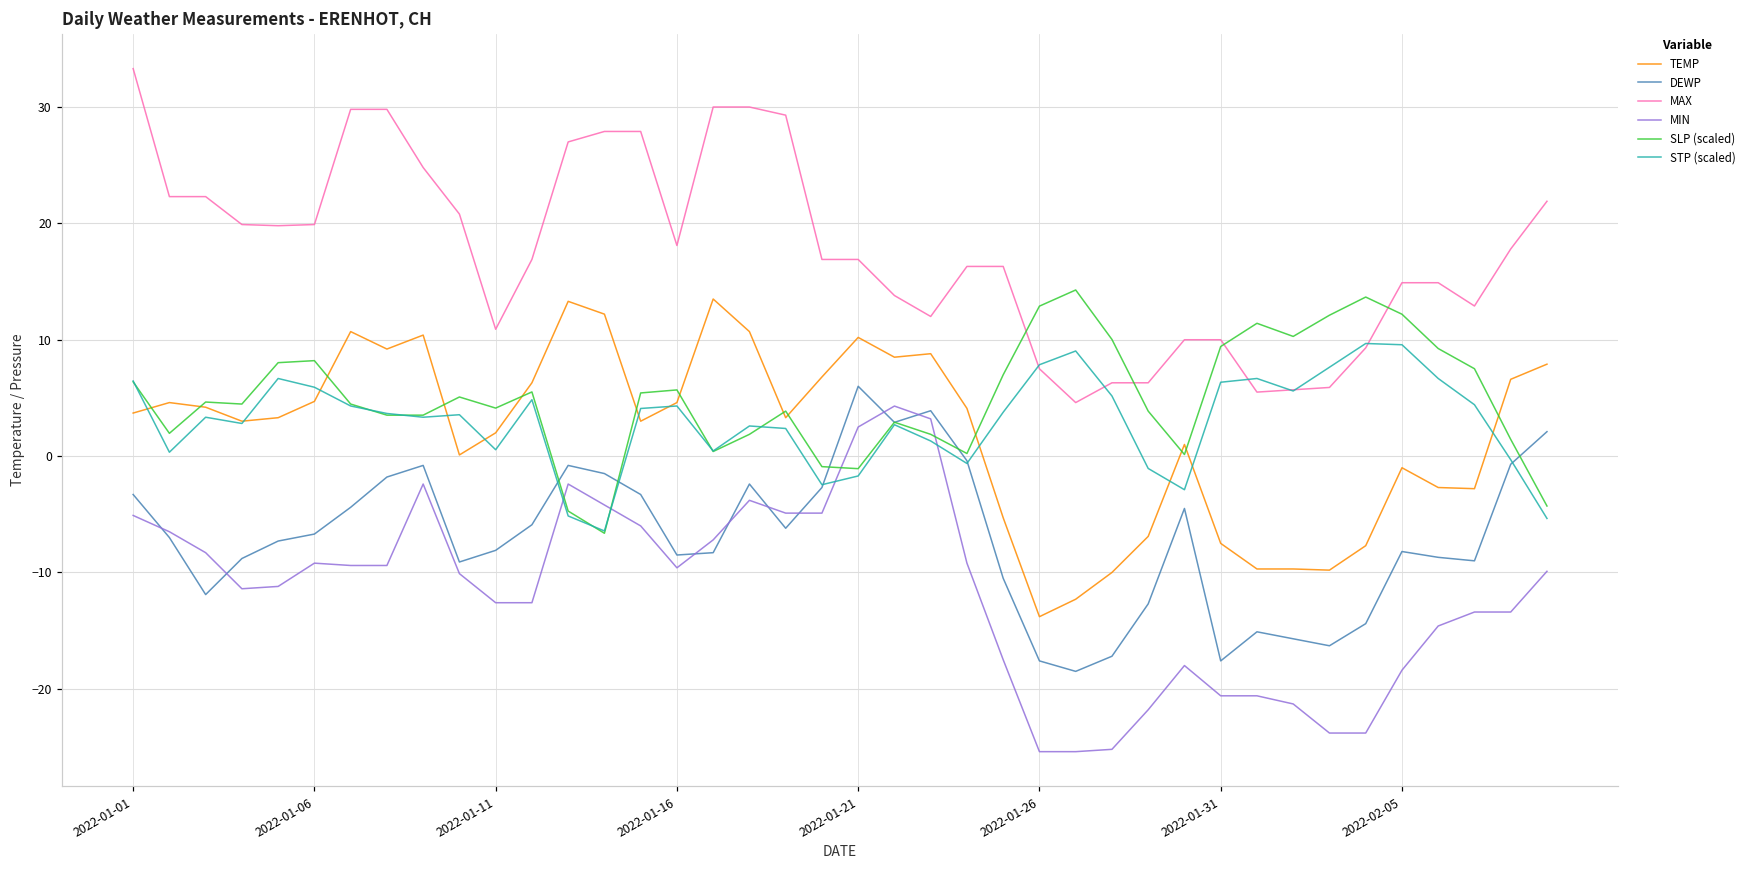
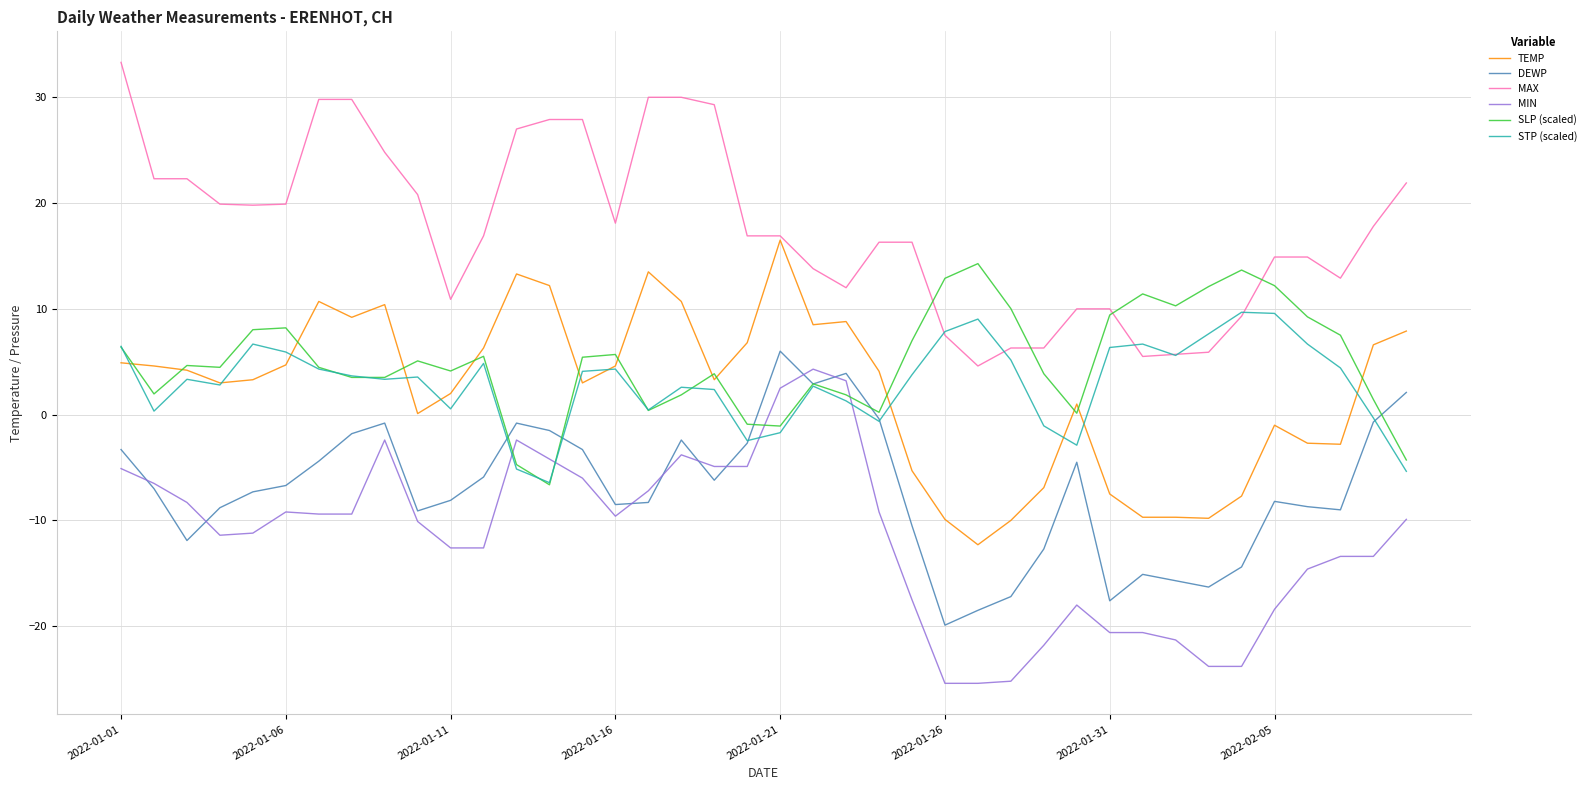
  {
    "TEMP": {
-     "2022-01-01": 3.7,
+     "2022-01-01": 4.9,
      "2022-01-06": 4.7,
      "2022-01-11": 2.0,
      "2022-01-16": 4.6,
-     "2022-01-21": 10.2,
-     "2022-01-26": -13.8,
+     "2022-01-21": 16.5,
+     "2022-01-26": -9.9,
      "2022-01-31": -7.5,
      "2022-02-05": -1.0
    },
    "DEWP": {
      "2022-01-01": -3.3,
      "2022-01-06": -6.7,
      "2022-01-11": -8.1,
      "2022-01-16": -8.5,
      "2022-01-21": 6.0,
-     "2022-01-26": -17.6,
+     "2022-01-26": -19.9,
      "2022-01-31": -17.6,
      "2022-02-05": -8.2
    },
    "MAX": {
      "2022-01-01": 33.3,
      "2022-01-06": 19.9,
      "2022-01-11": 10.9,
      "2022-01-16": 18.1,
      "2022-01-21": 16.9,
      "2022-01-26": 7.5,
      "2022-01-31": 10.0,
      "2022-02-05": 14.9
    },
    "MIN": {
      "2022-01-01": -5.1,
      "2022-01-06": -9.2,
      "2022-01-11": -12.6,
      "2022-01-16": -9.6,
      "2022-01-21": 2.5,
      "2022-01-26": -25.4,
      "2022-01-31": -20.6,
      "2022-02-05": -18.4
    },
    "SLP (scaled)": {
      "2022-01-06": 8.2,
      "2022-01-11": 4.1,
      "2022-01-16": 5.7,
      "2022-01-21": -1.1,
      "2022-01-26": 12.9,
      "2022-01-31": 9.4,
      "2022-02-05": 12.2
    },
    "STP (scaled)": {
      "2022-01-06": 5.9,
      "2022-01-11": 0.5,
      "2022-01-16": 4.3,
      "2022-01-21": -1.7,
      "2022-01-26": 7.9,
      "2022-01-31": 6.3,
      "2022-02-05": 9.6
    }
  }
